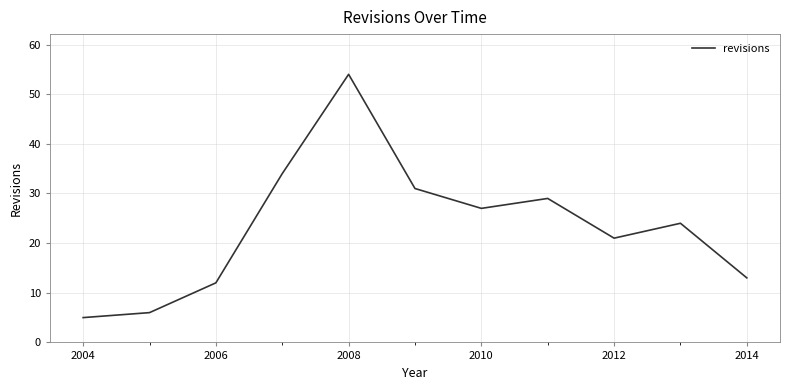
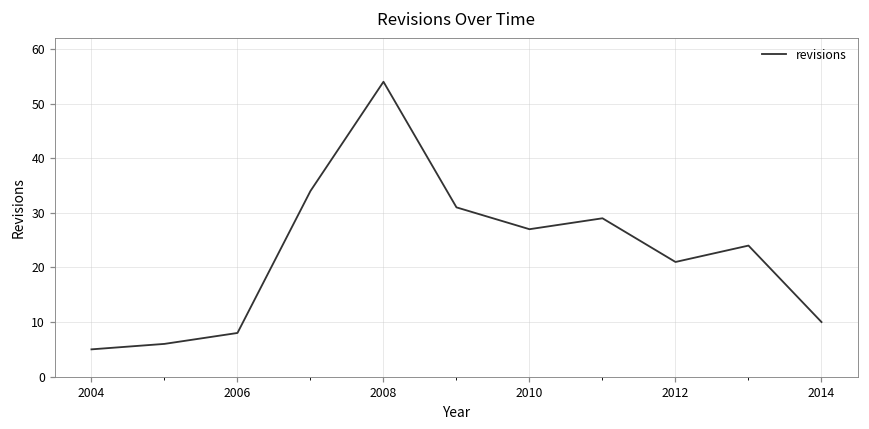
  {
    "2004": 5,
-   "2006": 12,
+   "2006": 8,
    "2008": 54,
    "2010": 27,
    "2012": 21,
-   "2014": 13
+   "2014": 10
  }
